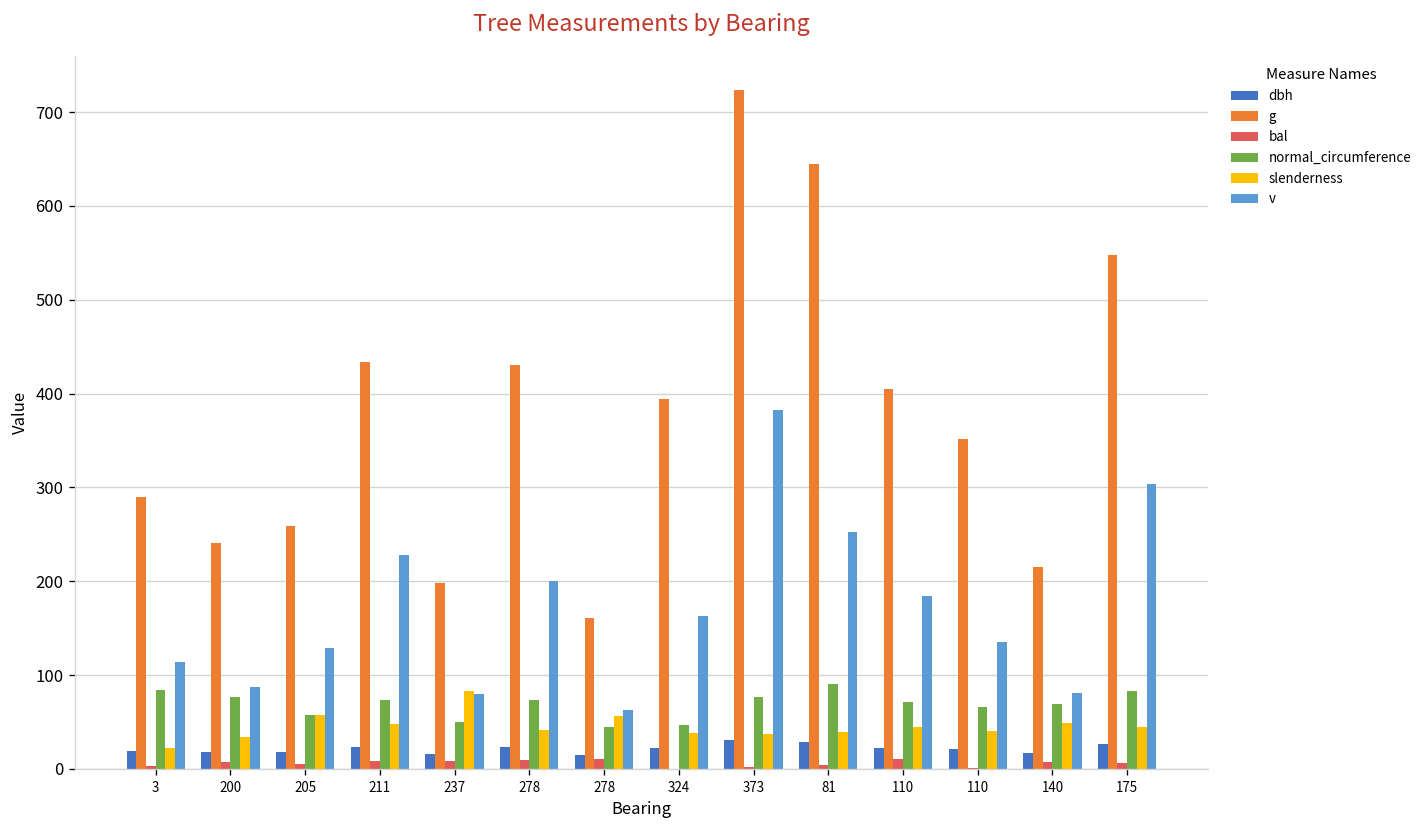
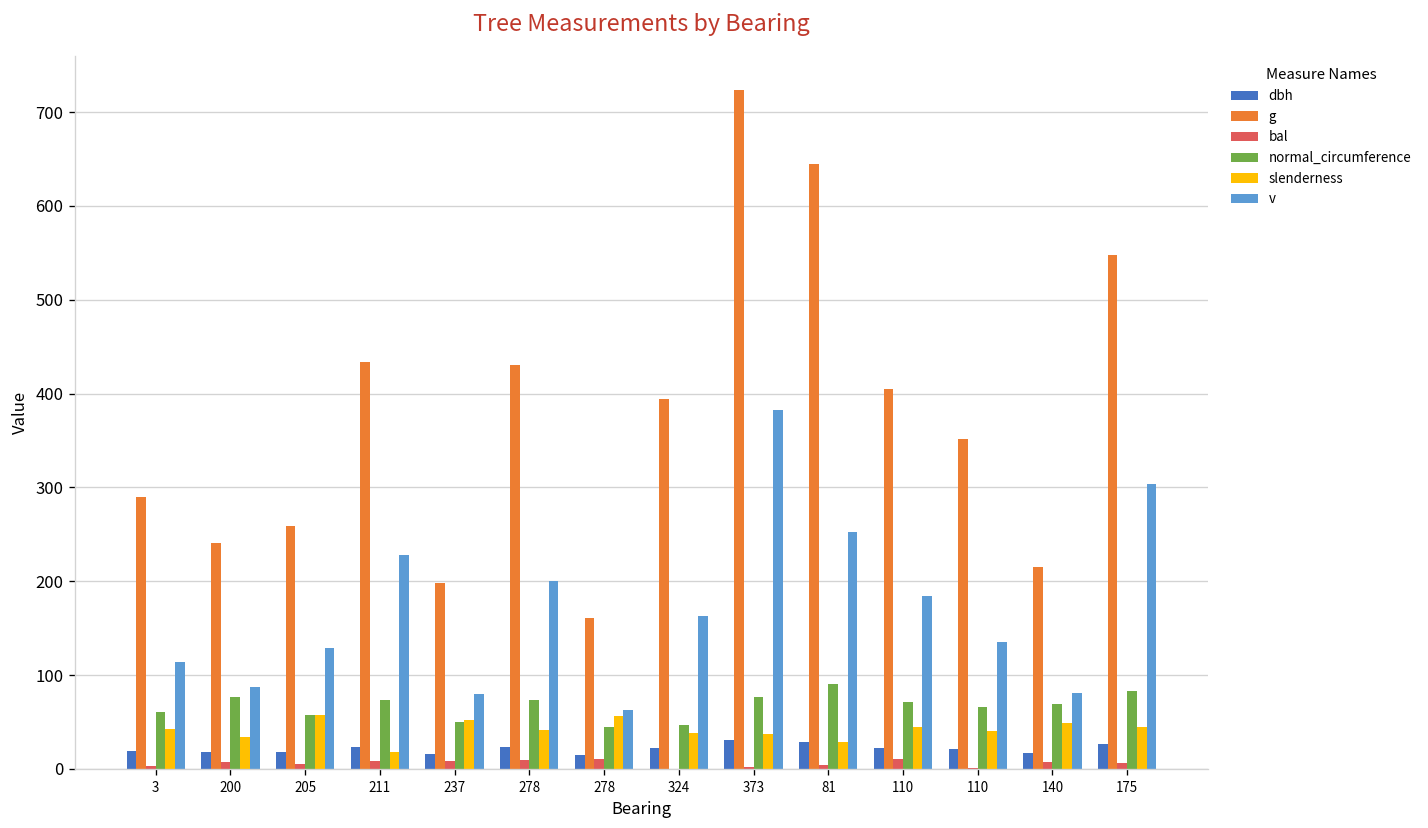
  {
    "normal_circumference": {
-     "3": 80,
+     "3": 60,
      "200": 80,
      "205": 60,
      "211": 70,
      "237": 50,
      "324": 50,
      "373": 80,
      "81": 90,
      "140": 70,
      "175": 80
    },
    "slenderness": {
-     "3": 20,
+     "3": 40,
      "200": 30,
      "205": 60,
-     "211": 50,
-     "237": 80,
+     "211": 20,
+     "237": 50,
      "324": 40,
      "373": 40,
-     "81": 40,
+     "81": 30,
      "140": 50,
      "175": 50
    }
  }
